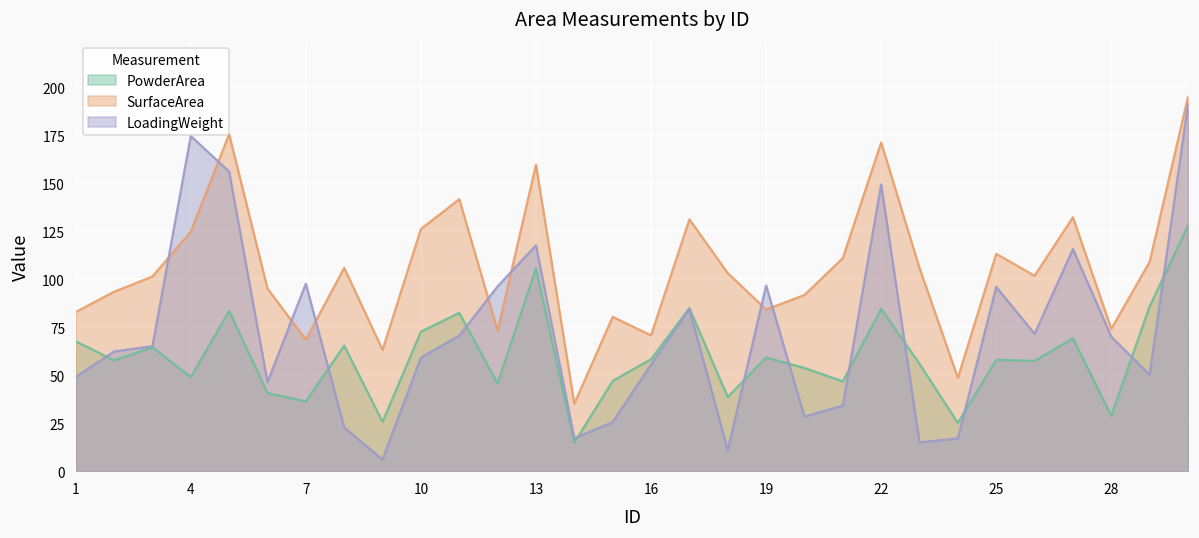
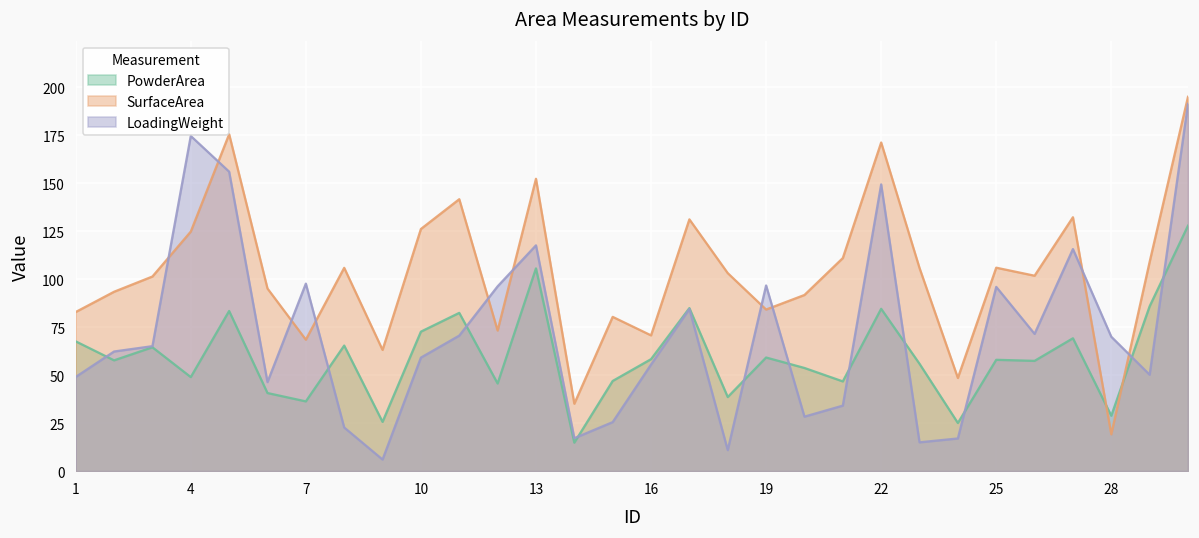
  {
    "SurfaceArea": {
      "1": 83,
      "4": 125,
      "7": 68,
      "10": 126,
-     "13": 160,
+     "13": 152,
      "16": 71,
      "19": 84,
      "22": 171,
-     "25": 113,
-     "28": 74
+     "25": 106,
+     "28": 19
    }
  }
